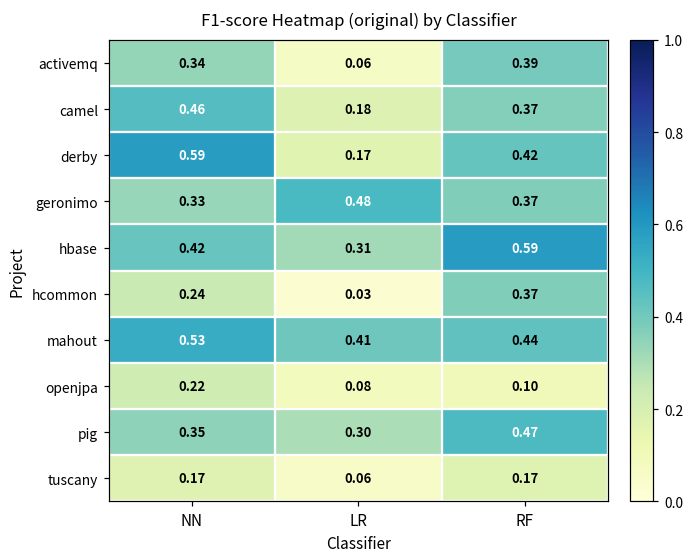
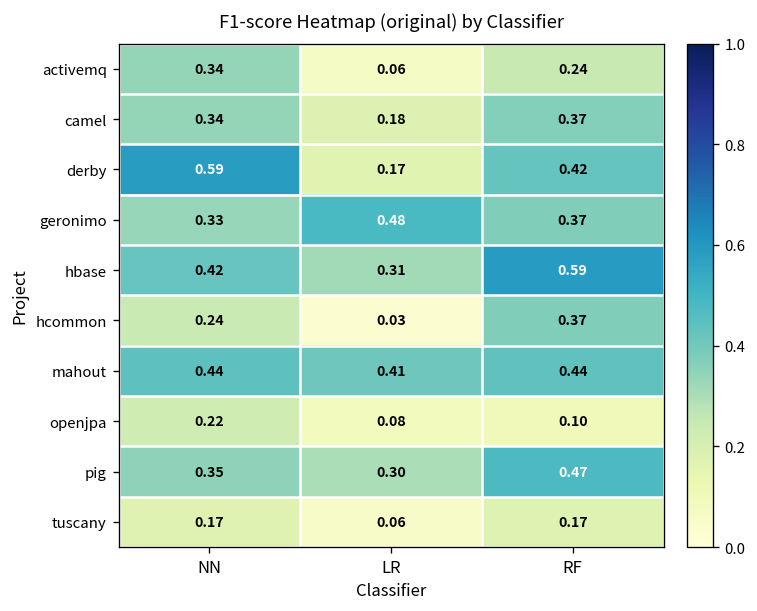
  {
    "activemq": {
      "NN": 0.34,
      "LR": 0.06,
-     "RF": 0.39
+     "RF": 0.24
    },
    "camel": {
-     "NN": 0.46,
+     "NN": 0.34,
      "LR": 0.18,
      "RF": 0.37
    },
    "derby": {
      "NN": 0.59,
      "LR": 0.17,
      "RF": 0.42
    },
    "geronimo": {
      "NN": 0.33,
      "LR": 0.48,
      "RF": 0.37
    },
    "hbase": {
      "NN": 0.42,
      "LR": 0.31,
      "RF": 0.59
    },
    "hcommon": {
      "NN": 0.24,
      "LR": 0.03,
      "RF": 0.37
    },
    "mahout": {
-     "NN": 0.53,
+     "NN": 0.44,
      "LR": 0.41,
      "RF": 0.44
    },
    "openjpa": {
      "NN": 0.22,
      "LR": 0.08,
      "RF": 0.10
    },
    "pig": {
      "NN": 0.35,
      "LR": 0.30,
      "RF": 0.47
    },
    "tuscany": {
      "NN": 0.17,
      "LR": 0.06,
      "RF": 0.17
    }
  }
